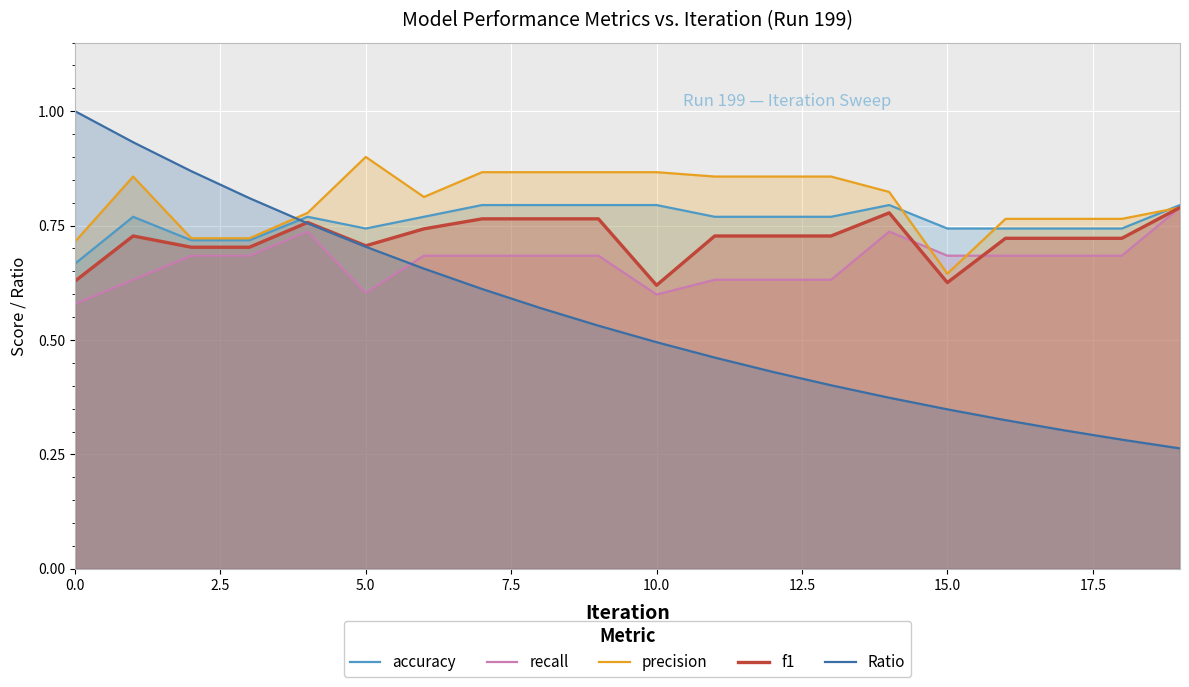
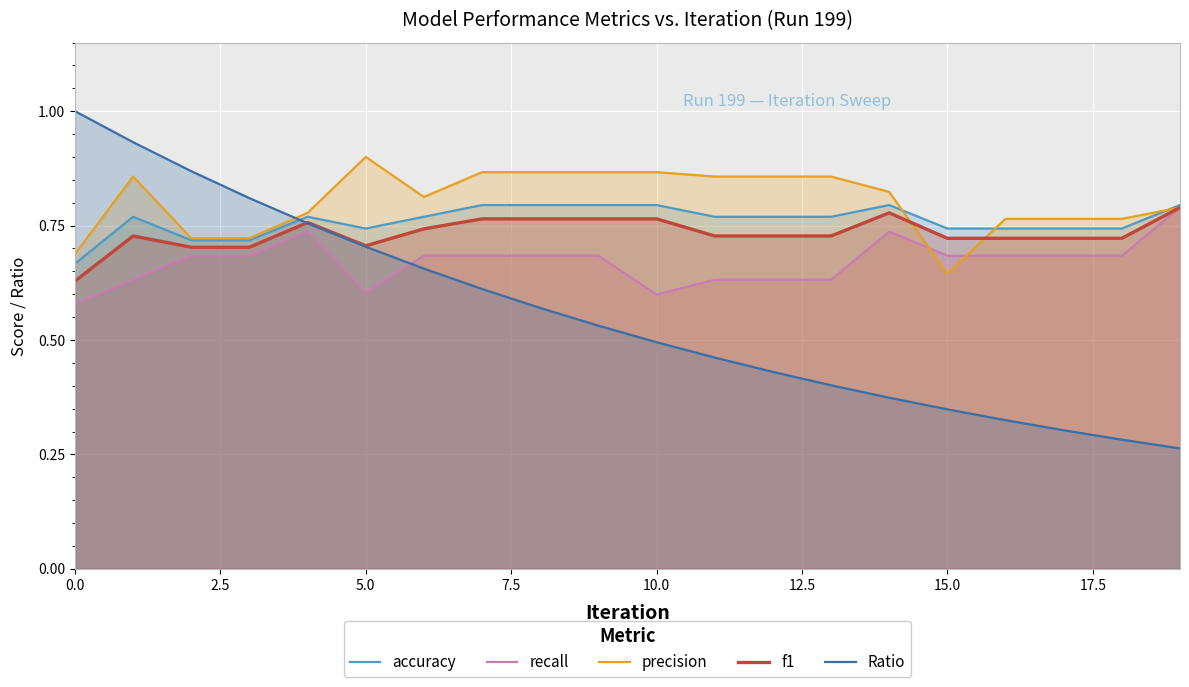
  {
    "recall": {
      "0.0": 0.58,
      "5.0": 0.60,
      "10.0": 0.60,
      "15.0": 0.68
    },
    "precision": {
-     "0.0": 0.71,
+     "0.0": 0.69,
      "5.0": 0.90,
      "10.0": 0.87,
      "15.0": 0.64
    },
    "f1": {
      "0.0": 0.63,
-     "10.0": 0.62,
-     "15.0": 0.63
+     "10.0": 0.76,
+     "15.0": 0.72
    }
  }
